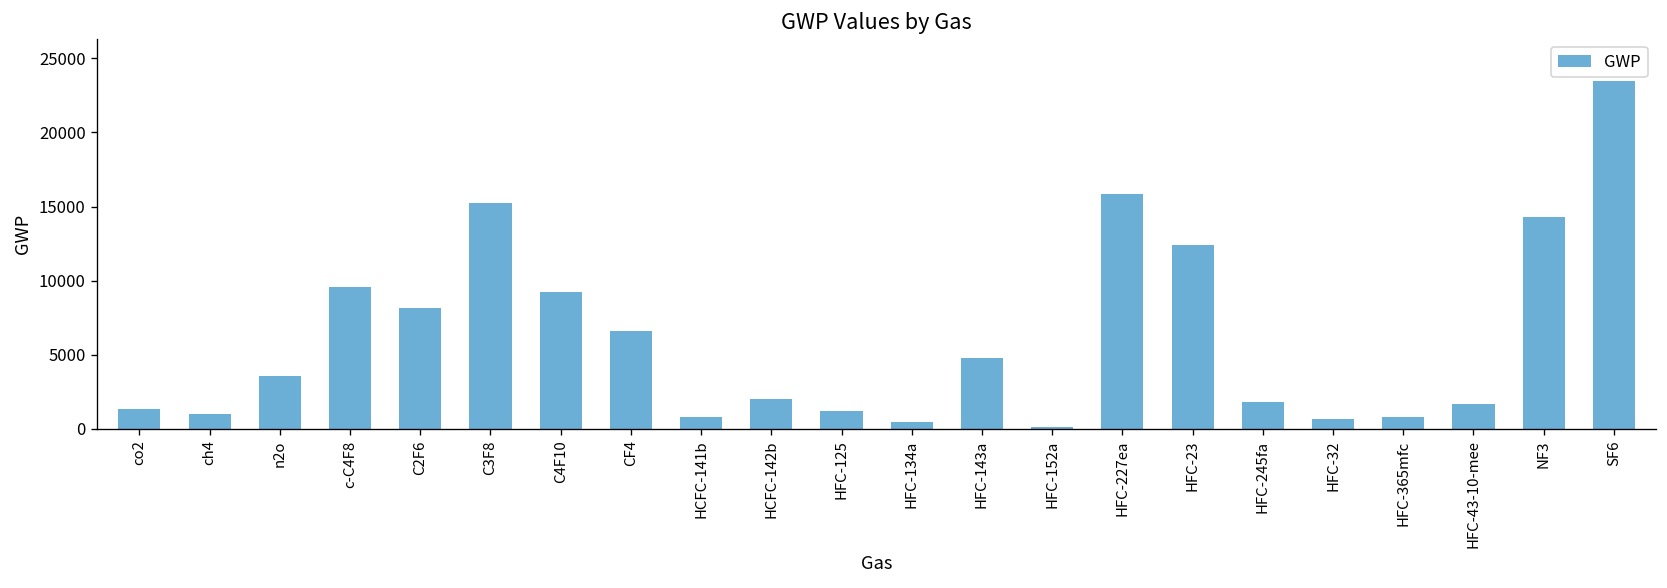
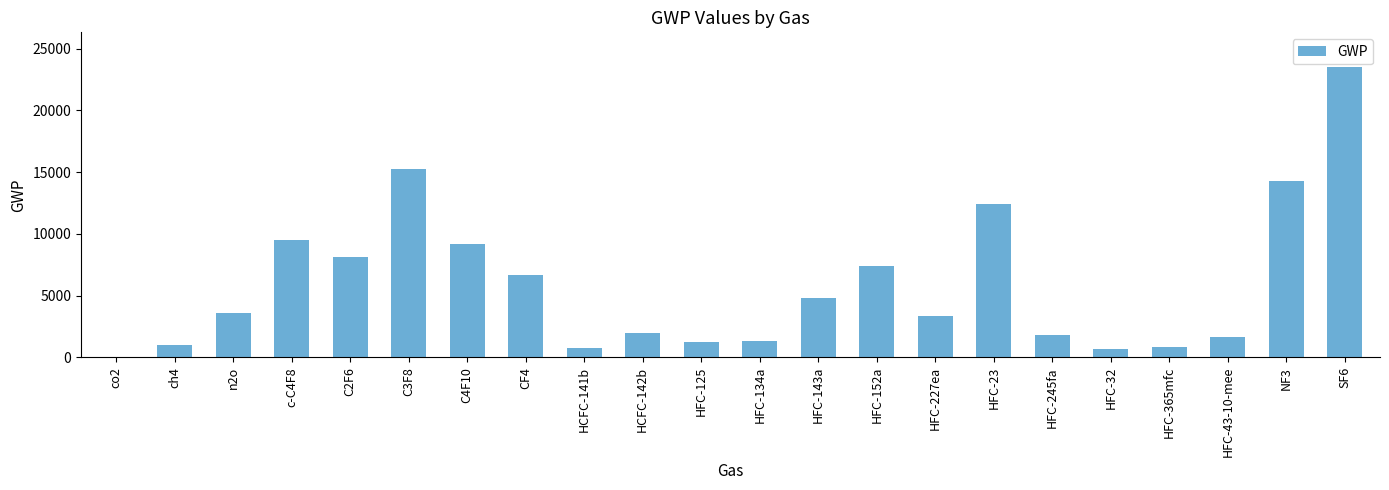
  {
-   "co2": 1300,
+   "co2": 0,
    "ch4": 1000,
    "n2o": 3600,
    "c-C4F8": 9500,
    "C2F6": 8100,
    "C3F8": 15300,
    "C4F10": 9200,
    "CF4": 6600,
    "HCFC-141b": 800,
    "HCFC-142b": 2000,
    "HFC-125": 1200,
-   "HFC-134a": 500,
+   "HFC-134a": 1300,
    "HFC-143a": 4800,
-   "HFC-152a": 100,
-   "HFC-227ea": 15900,
+   "HFC-152a": 7400,
+   "HFC-227ea": 3400,
    "HFC-23": 12400,
    "HFC-245fa": 1800,
    "HFC-32": 700,
    "HFC-365mfc": 800,
    "HFC-43-10-mee": 1700,
    "NF3": 14300,
    "SF6": 23500
  }
